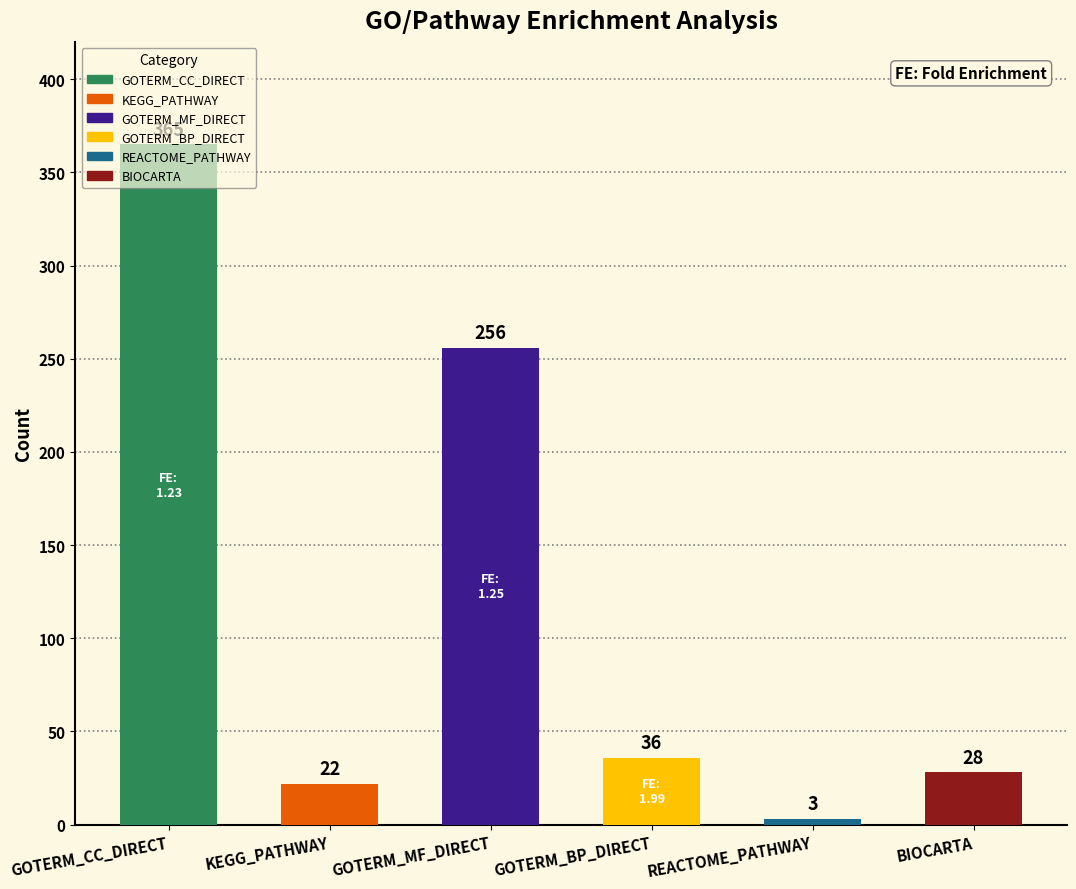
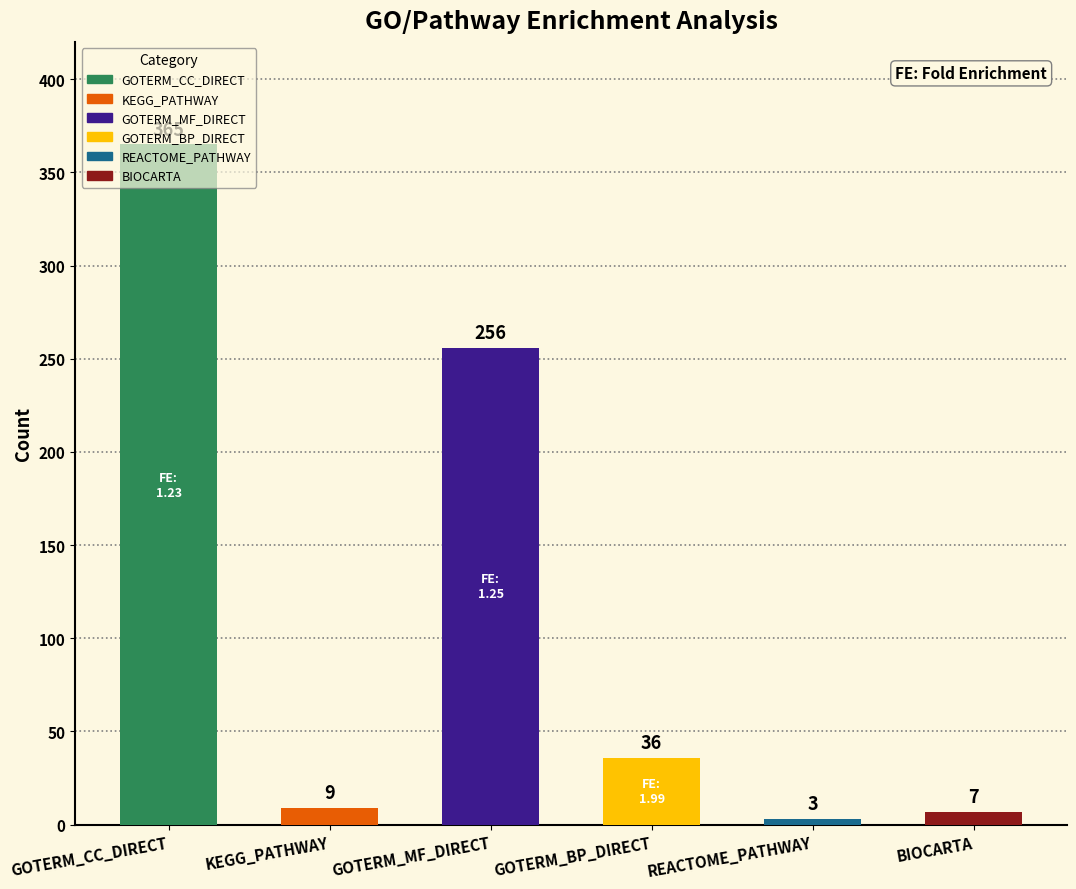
  {
-   "KEGG_PATHWAY": 22,
+   "KEGG_PATHWAY": 9,
    "GOTERM_MF_DIRECT": 256,
    "GOTERM_BP_DIRECT": 36,
    "REACTOME_PATHWAY": 3,
-   "BIOCARTA": 28
+   "BIOCARTA": 7
  }
